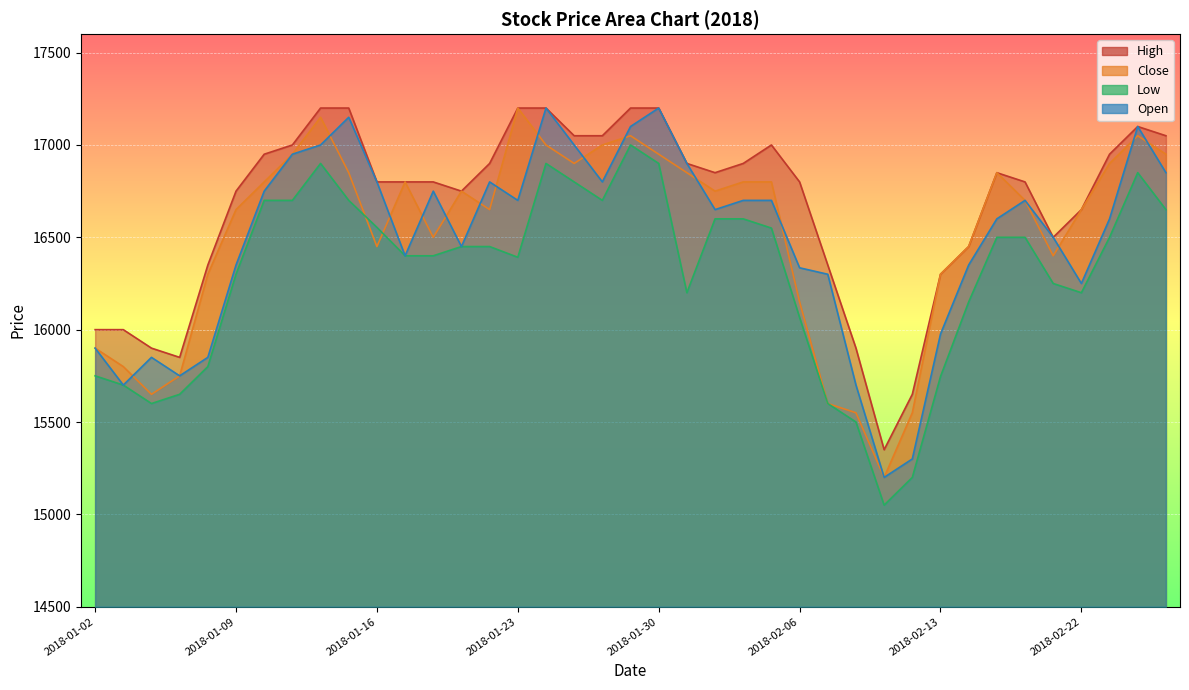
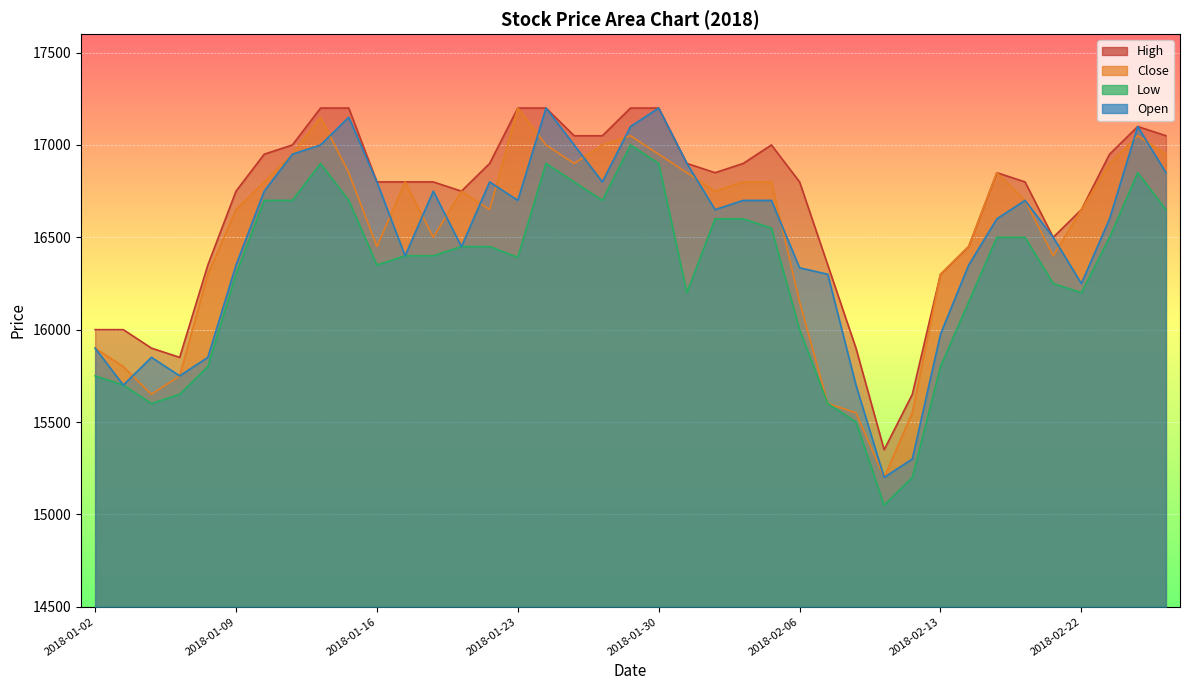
  {
    "Low": {
      "2018-01-02": 15750,
      "2018-01-09": 16300,
-     "2018-01-16": 16550,
+     "2018-01-16": 16350,
      "2018-01-23": 16390,
      "2018-01-30": 16900,
-     "2018-02-06": 16070,
-     "2018-02-13": 15750,
+     "2018-02-06": 16000,
+     "2018-02-13": 15800,
      "2018-02-22": 16200
    },
    "Open": {
      "2018-01-09": 16350,
      "2018-01-23": 16700,
      "2018-02-06": 16340,
      "2018-02-13": 15980,
      "2018-02-22": 16250
    }
  }
